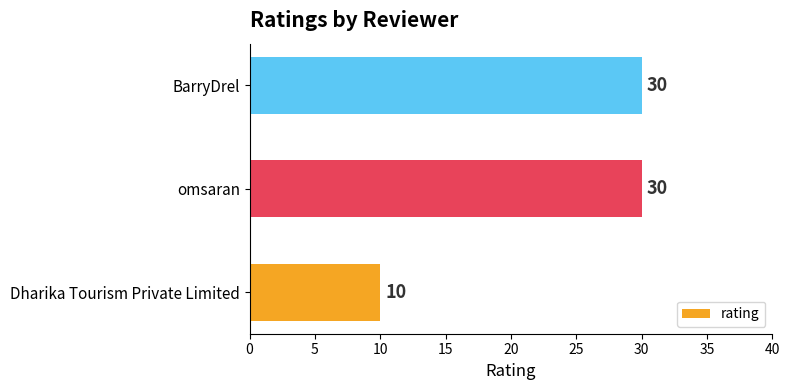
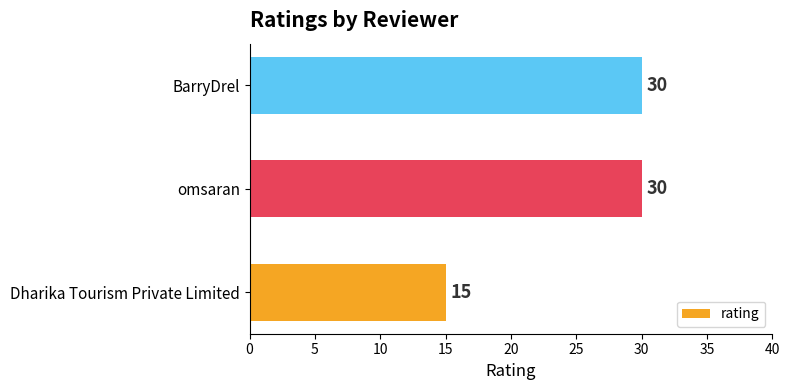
  {
    "BarryDrel": 30,
    "omsaran": 30,
-   "Dharika Tourism Private Limited": 10
+   "Dharika Tourism Private Limited": 15
  }
